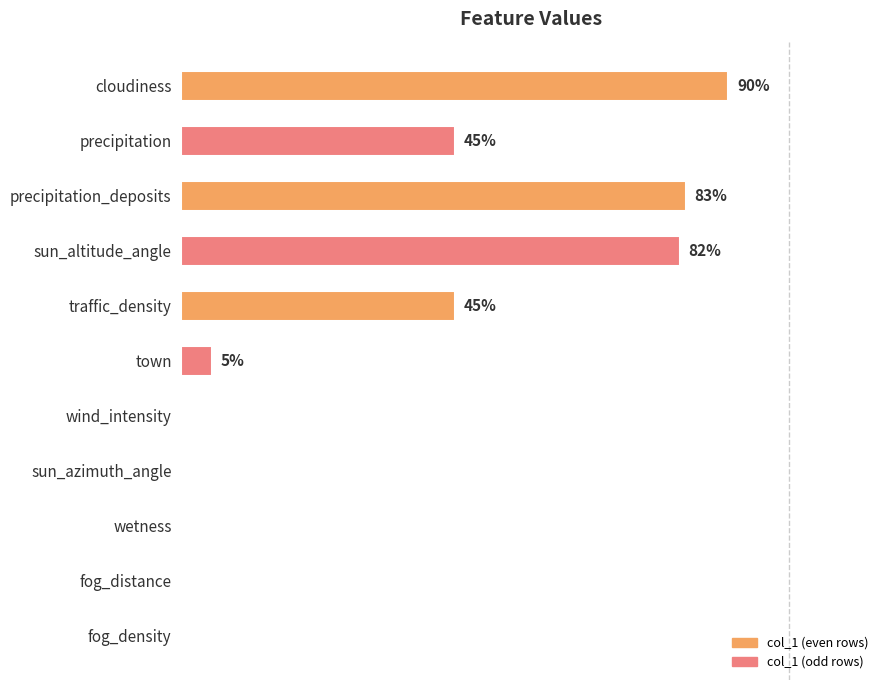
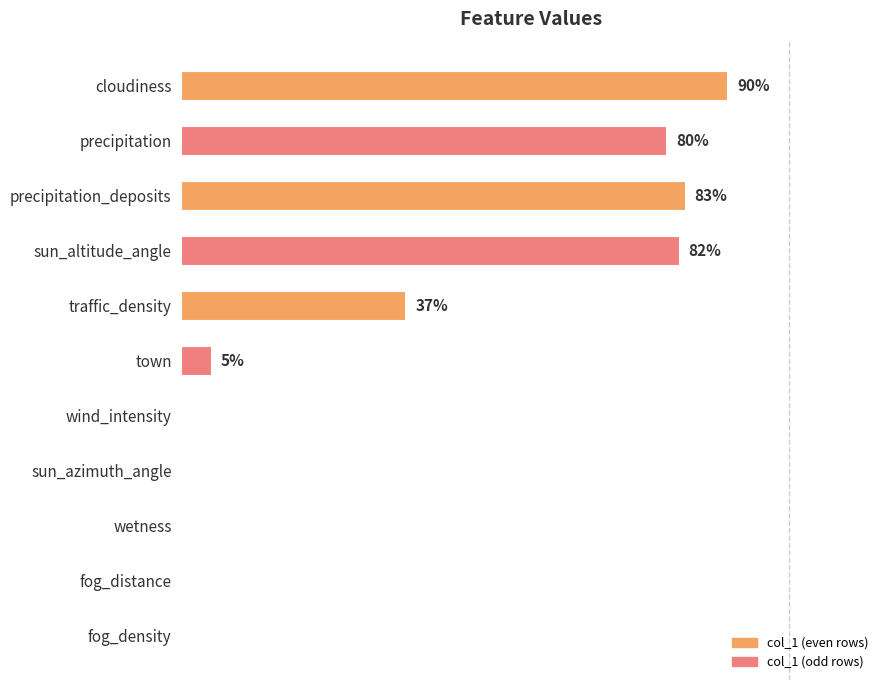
  {
    "cloudiness": "90%",
-   "precipitation": "45%",
+   "precipitation": "80%",
    "precipitation_deposits": "83%",
    "sun_altitude_angle": "82%",
-   "traffic_density": "45%",
+   "traffic_density": "37%",
    "town": "5%"
  }
